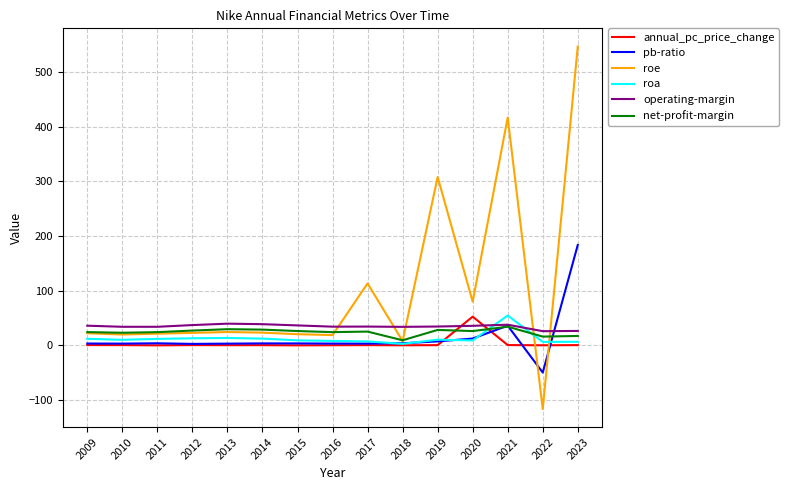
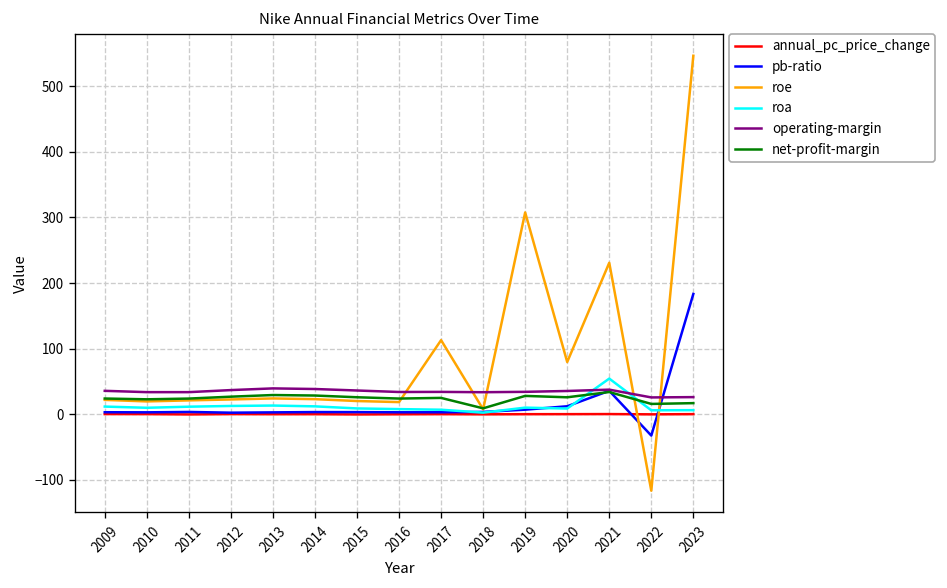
  {
    "annual_pc_price_change": {
      "2019": 0,
-     "2020": 50,
+     "2020": 0,
      "2021": 0,
      "2022": 0,
      "2023": 0
    },
    "pb-ratio": {
-     "2022": -50,
+     "2022": -30,
      "2023": 180
    },
    "roe": {
      "2013": 20,
      "2014": 20,
      "2015": 20,
      "2016": 20,
      "2017": 110,
      "2019": 310,
      "2020": 80,
-     "2021": 420,
+     "2021": 230,
      "2022": -120,
      "2023": 550
    },
    "roa": {
      "2009": 10,
      "2010": 10,
      "2011": 10,
      "2012": 10,
      "2013": 10,
      "2014": 10,
      "2015": 10,
      "2016": 10,
      "2021": 50,
      "2022": 10,
      "2023": 10
    },
    "operating-margin": {
      "2009": 40,
      "2010": 30,
      "2011": 30,
      "2012": 40,
      "2013": 40,
      "2014": 40,
      "2015": 40,
      "2016": 30,
      "2017": 30,
      "2018": 30,
      "2019": 30,
      "2020": 40,
      "2022": 30,
      "2023": 30
    },
    "net-profit-margin": {
      "2013": 30,
      "2014": 30,
      "2015": 30,
      "2016": 20,
      "2017": 30,
      "2019": 30,
      "2020": 30,
      "2022": 20,
      "2023": 20
    }
  }
